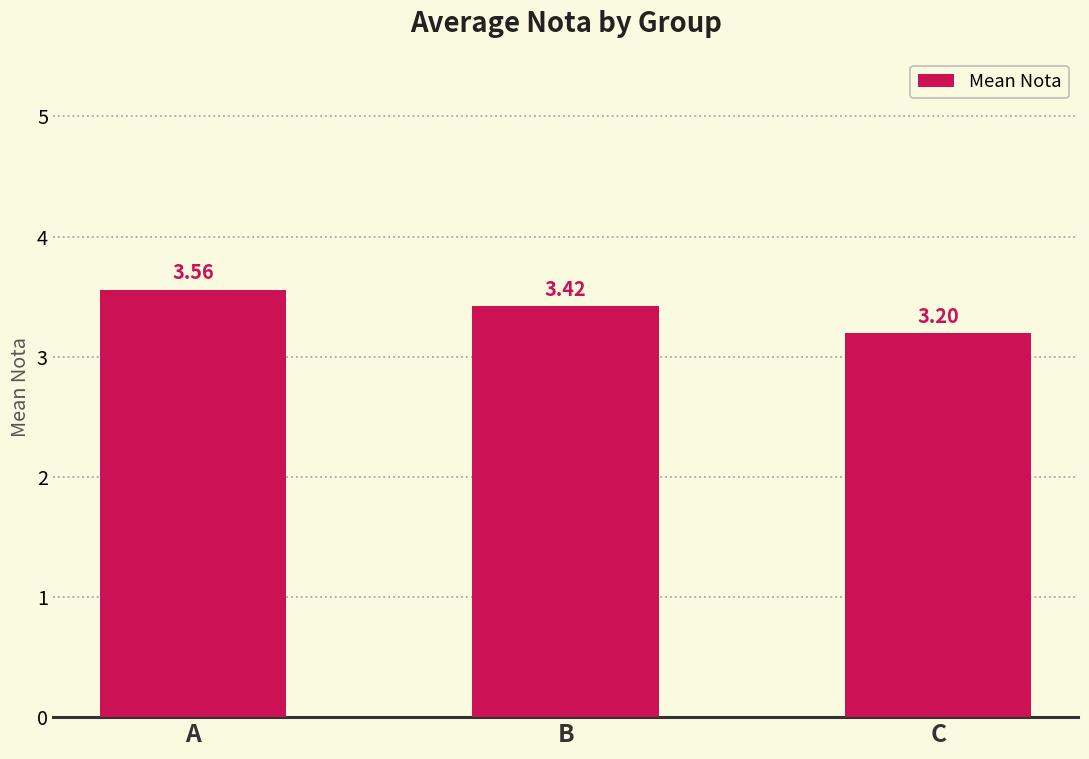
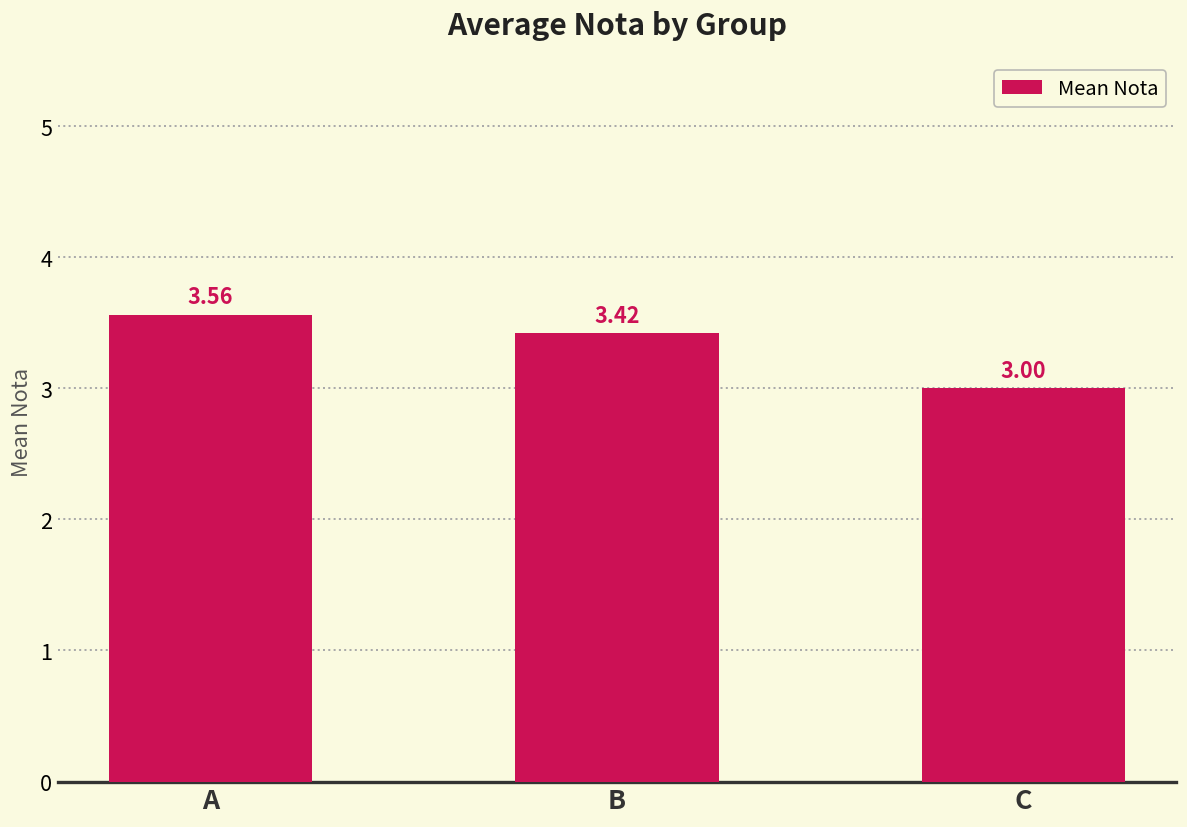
  {
    "A": 3.56,
    "B": 3.42,
-   "C": 3.20
+   "C": 3.00
  }
